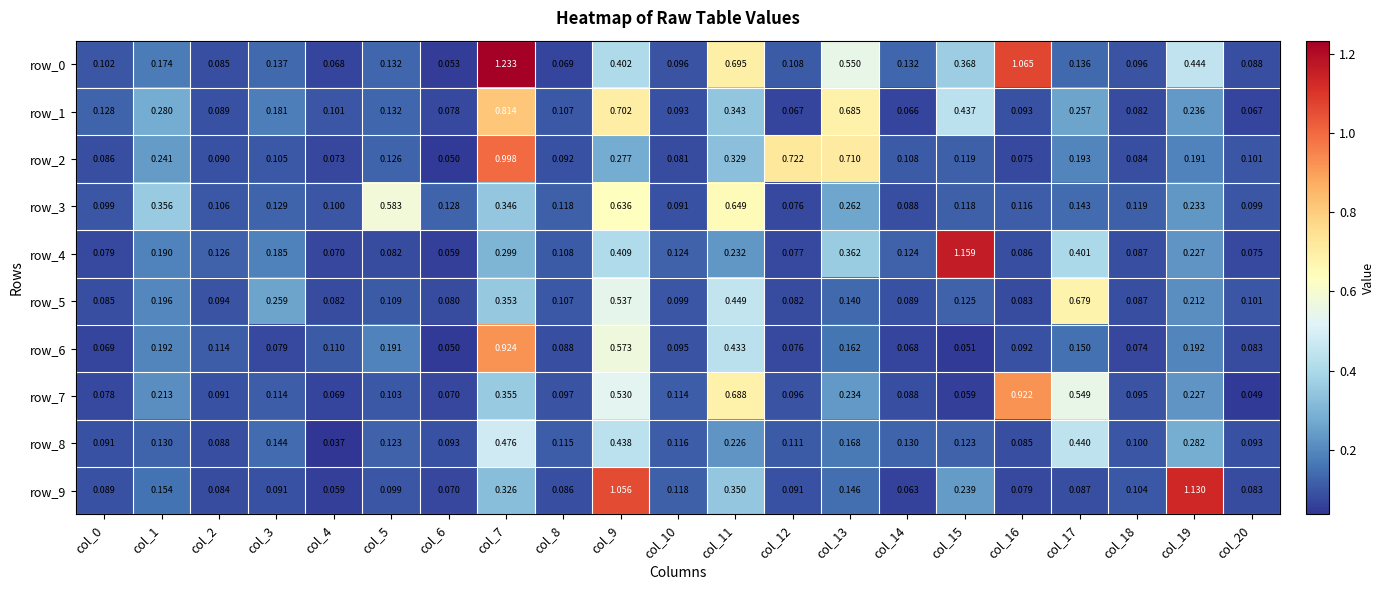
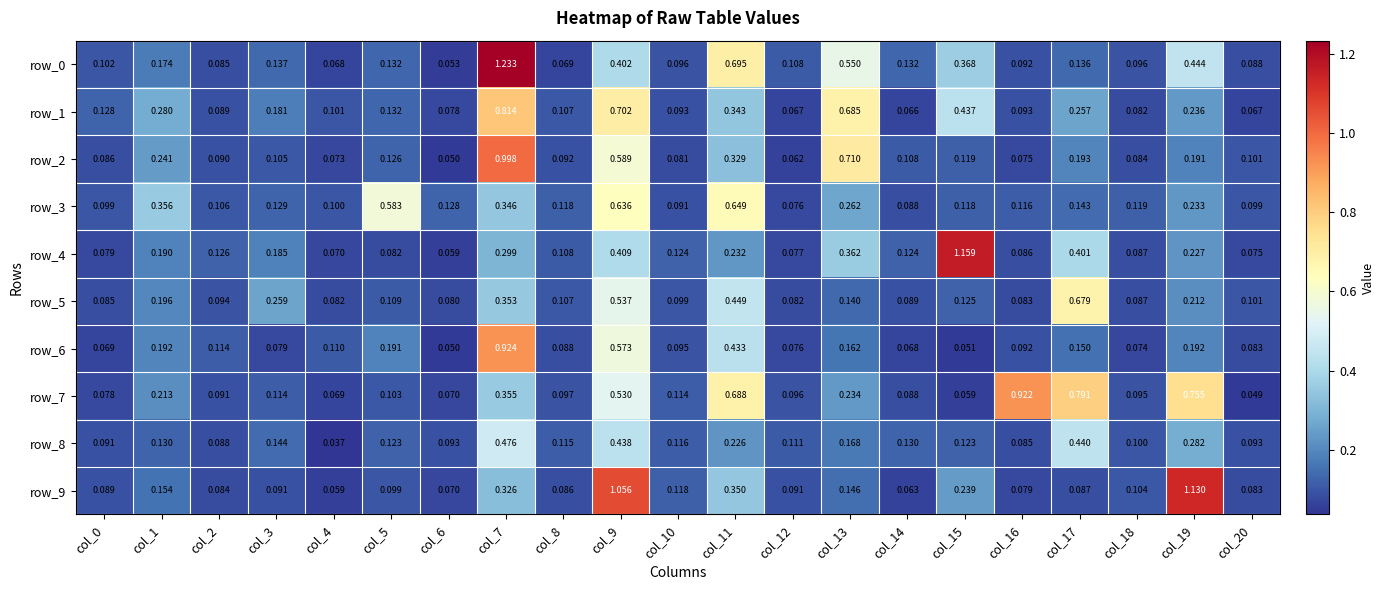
  {
    "row_0": {
      "col_0": 0.102,
      "col_1": 0.174,
      "col_2": 0.085,
      "col_3": 0.137,
      "col_4": 0.068,
      "col_5": 0.132,
      "col_6": 0.053,
      "col_7": 1.233,
      "col_8": 0.069,
      "col_9": 0.402,
      "col_10": 0.096,
      "col_11": 0.695,
      "col_12": 0.108,
      "col_13": 0.550,
      "col_14": 0.132,
      "col_15": 0.368,
-     "col_16": 1.065,
+     "col_16": 0.092,
      "col_17": 0.136,
      "col_18": 0.096,
      "col_19": 0.444,
      "col_20": 0.088
    },
    "row_2": {
      "col_0": 0.086,
      "col_1": 0.241,
      "col_2": 0.090,
      "col_3": 0.105,
      "col_4": 0.073,
      "col_5": 0.126,
      "col_6": 0.050,
      "col_7": 0.998,
      "col_8": 0.092,
-     "col_9": 0.277,
+     "col_9": 0.589,
      "col_10": 0.081,
      "col_11": 0.329,
-     "col_12": 0.722,
+     "col_12": 0.062,
      "col_13": 0.710,
      "col_14": 0.108,
      "col_15": 0.119,
      "col_16": 0.075,
      "col_17": 0.193,
      "col_18": 0.084,
      "col_19": 0.191,
      "col_20": 0.101
    },
    "row_7": {
      "col_0": 0.078,
      "col_1": 0.213,
      "col_2": 0.091,
      "col_3": 0.114,
      "col_4": 0.069,
      "col_5": 0.103,
      "col_6": 0.070,
      "col_7": 0.355,
      "col_8": 0.097,
      "col_9": 0.530,
      "col_10": 0.114,
      "col_11": 0.688,
      "col_12": 0.096,
      "col_13": 0.234,
      "col_14": 0.088,
      "col_15": 0.059,
      "col_16": 0.922,
-     "col_17": 0.549,
+     "col_17": 0.791,
      "col_18": 0.095,
-     "col_19": 0.227,
+     "col_19": 0.755,
      "col_20": 0.049
    }
  }
